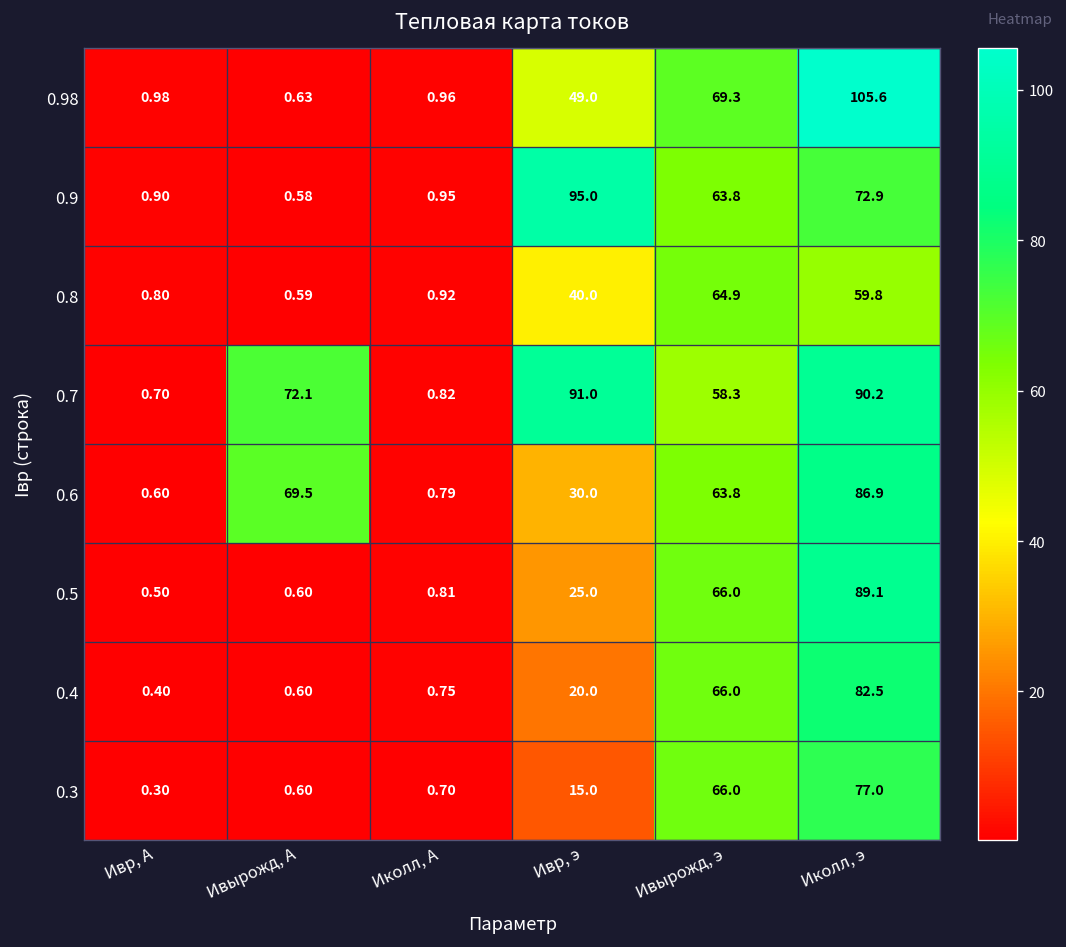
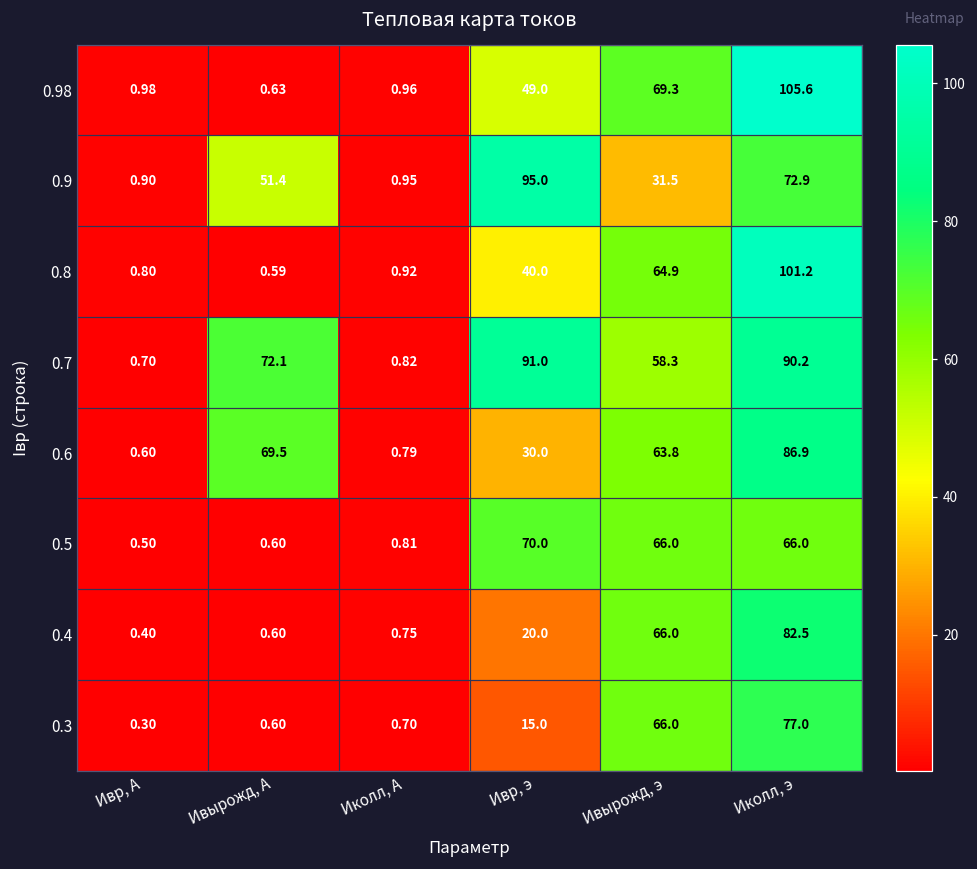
  {
    "0.98": {
      "Ивр, А": 0.98,
      "Ивырожд, А": 0.63,
      "Иколл, А": 0.96,
      "Ивр, э": 49.0,
      "Ивырожд, э": 69.3,
      "Иколл, э": 105.6
    },
    "0.9": {
      "Ивр, А": 0.90,
-     "Ивырожд, А": 0.58,
+     "Ивырожд, А": 51.4,
      "Иколл, А": 0.95,
      "Ивр, э": 95.0,
-     "Ивырожд, э": 63.8,
+     "Ивырожд, э": 31.5,
      "Иколл, э": 72.9
    },
    "0.8": {
      "Ивр, А": 0.80,
      "Ивырожд, А": 0.59,
      "Иколл, А": 0.92,
      "Ивр, э": 40.0,
      "Ивырожд, э": 64.9,
-     "Иколл, э": 59.8
+     "Иколл, э": 101.2
    },
    "0.7": {
      "Ивр, А": 0.70,
      "Ивырожд, А": 72.1,
      "Иколл, А": 0.82,
      "Ивр, э": 91.0,
      "Ивырожд, э": 58.3,
      "Иколл, э": 90.2
    },
    "0.6": {
      "Ивр, А": 0.60,
      "Ивырожд, А": 69.5,
      "Иколл, А": 0.79,
      "Ивр, э": 30.0,
      "Ивырожд, э": 63.8,
      "Иколл, э": 86.9
    },
    "0.5": {
      "Ивр, А": 0.50,
      "Ивырожд, А": 0.60,
      "Иколл, А": 0.81,
-     "Ивр, э": 25.0,
+     "Ивр, э": 70.0,
      "Ивырожд, э": 66.0,
-     "Иколл, э": 89.1
+     "Иколл, э": 66.0
    },
    "0.4": {
      "Ивр, А": 0.40,
      "Ивырожд, А": 0.60,
      "Иколл, А": 0.75,
      "Ивр, э": 20.0,
      "Ивырожд, э": 66.0,
      "Иколл, э": 82.5
    },
    "0.3": {
      "Ивр, А": 0.30,
      "Ивырожд, А": 0.60,
      "Иколл, А": 0.70,
      "Ивр, э": 15.0,
      "Ивырожд, э": 66.0,
      "Иколл, э": 77.0
    }
  }
